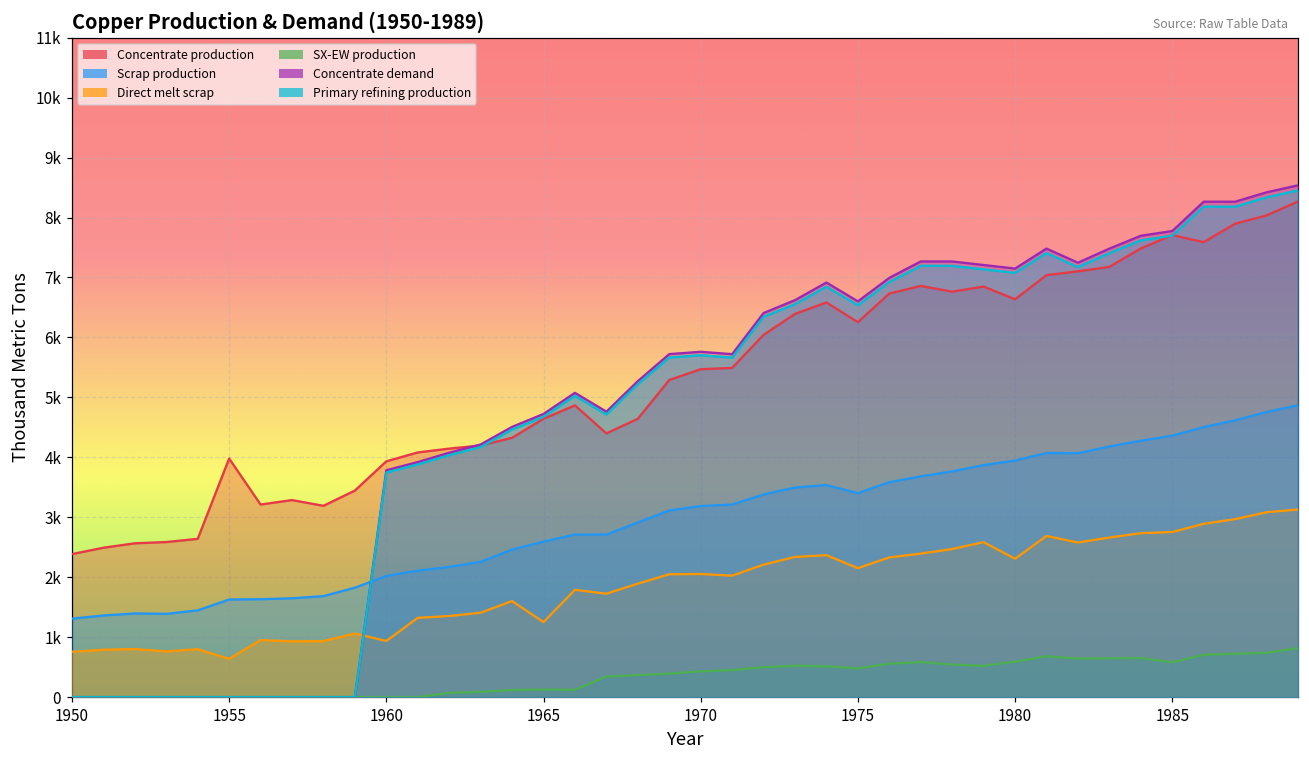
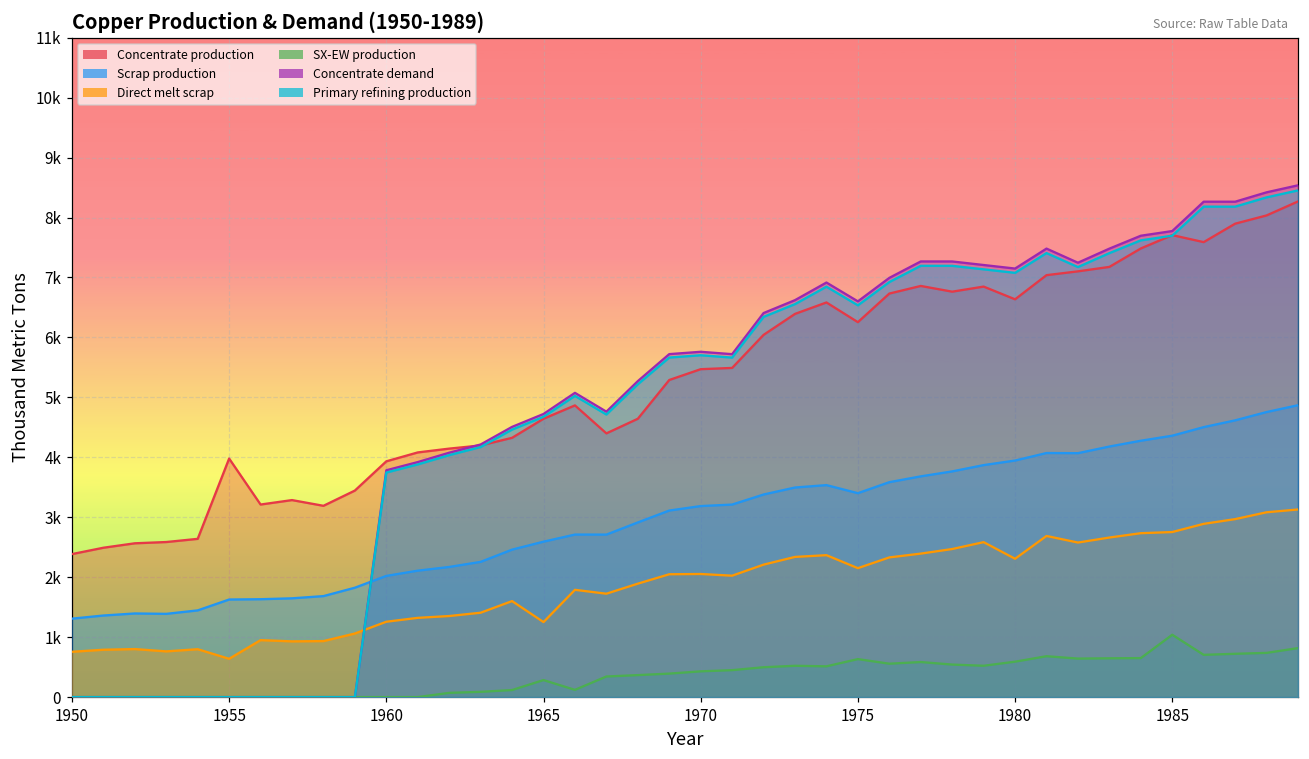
  {
    "Concentrate production": {
      "1950": 2400,
      "1955": 4000,
      "1960": 3900,
      "1970": 5500,
      "1975": 6300,
      "1980": 6600
    },
    "Direct melt scrap": {
      "1950": 800,
      "1955": 600,
-     "1960": 900,
+     "1960": 1300,
      "1965": 1300,
      "1970": 2100,
      "1975": 2200,
      "1980": 2300,
      "1985": 2800
    },
    "SX-EW production": {
      "1960": 0,
-     "1965": 100,
+     "1965": 300,
      "1970": 400,
-     "1975": 500,
+     "1975": 600,
      "1980": 600,
-     "1985": 600
+     "1985": 1000
    },
    "Concentrate demand": {
      "1965": 4700,
      "1970": 5800,
      "1975": 6600,
      "1980": 7100,
      "1985": 7800
    }
  }
